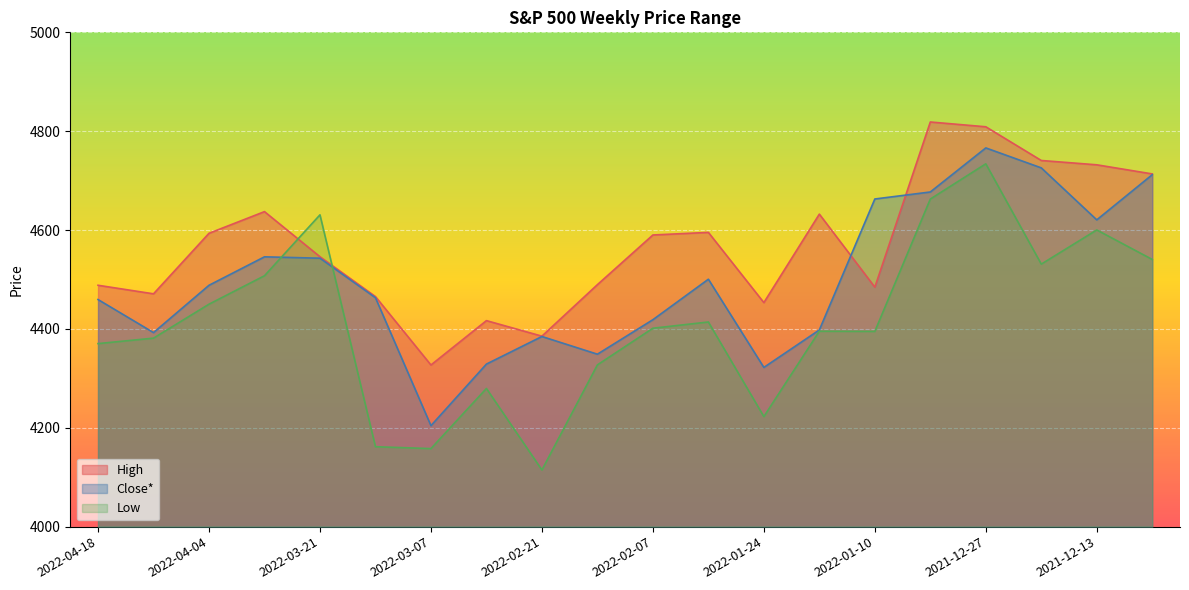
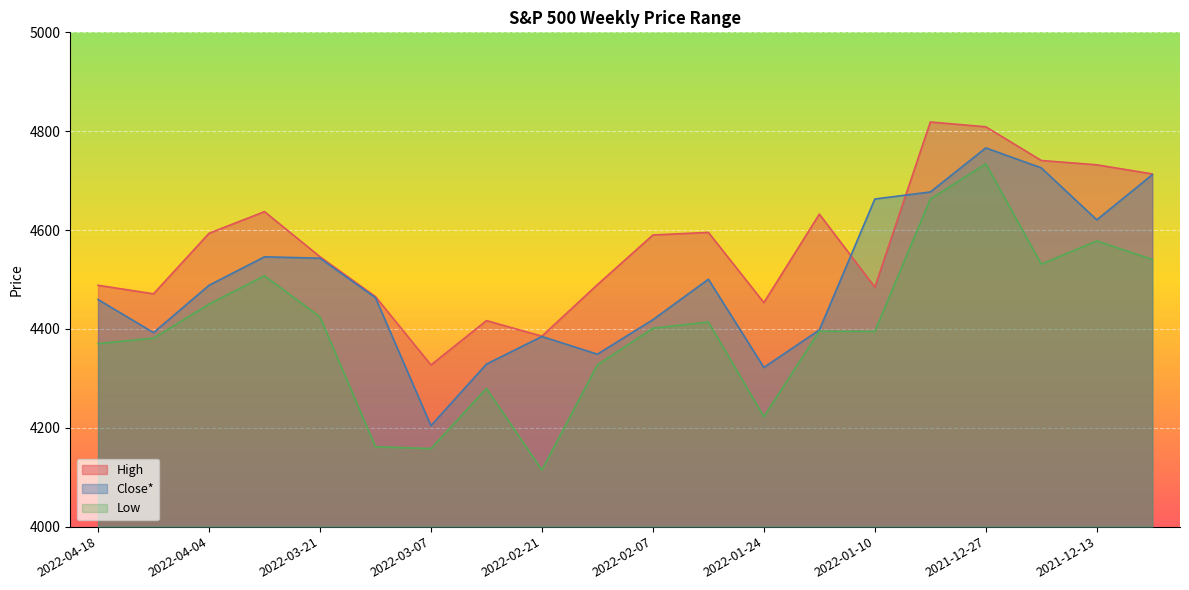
  {
    "High": {
      "2022-04-18": 4490,
      "2022-04-04": 4590,
      "2022-03-07": 4330,
      "2022-02-07": 4590,
      "2022-01-24": 4450,
      "2022-01-10": 4480,
      "2021-12-27": 4810,
      "2021-12-13": 4730
    },
    "Close*": {
      "2022-04-18": 4460,
      "2022-04-04": 4490,
      "2022-03-07": 4200,
      "2022-02-07": 4420,
      "2022-01-24": 4320,
      "2022-01-10": 4660,
      "2021-12-27": 4770,
      "2021-12-13": 4620
    },
    "Low": {
      "2022-04-18": 4370,
      "2022-04-04": 4450,
-     "2022-03-21": 4630,
+     "2022-03-21": 4420,
      "2022-03-07": 4160,
      "2022-02-21": 4110,
      "2022-02-07": 4400,
      "2022-01-24": 4220,
      "2022-01-10": 4400,
      "2021-12-27": 4730,
-     "2021-12-13": 4600
+     "2021-12-13": 4580
    }
  }
